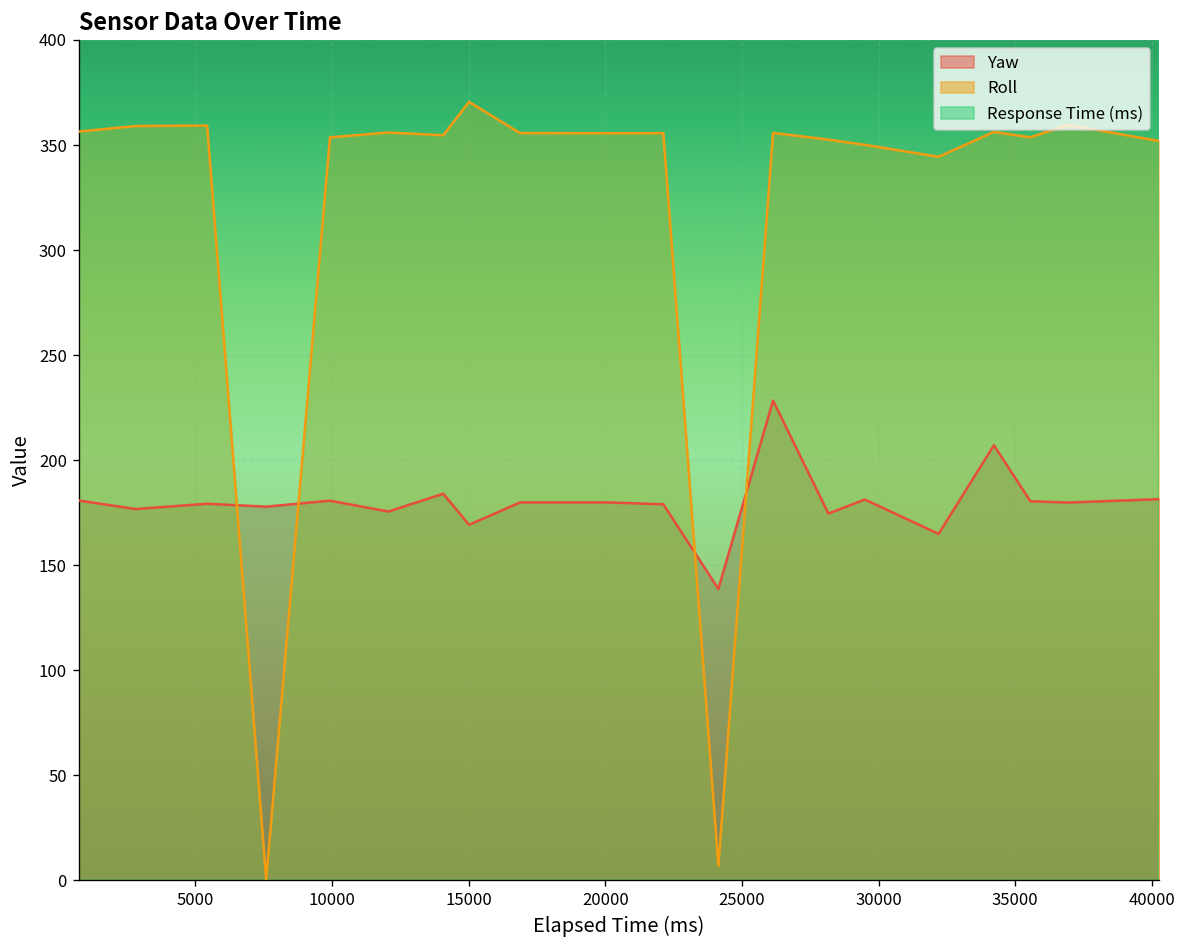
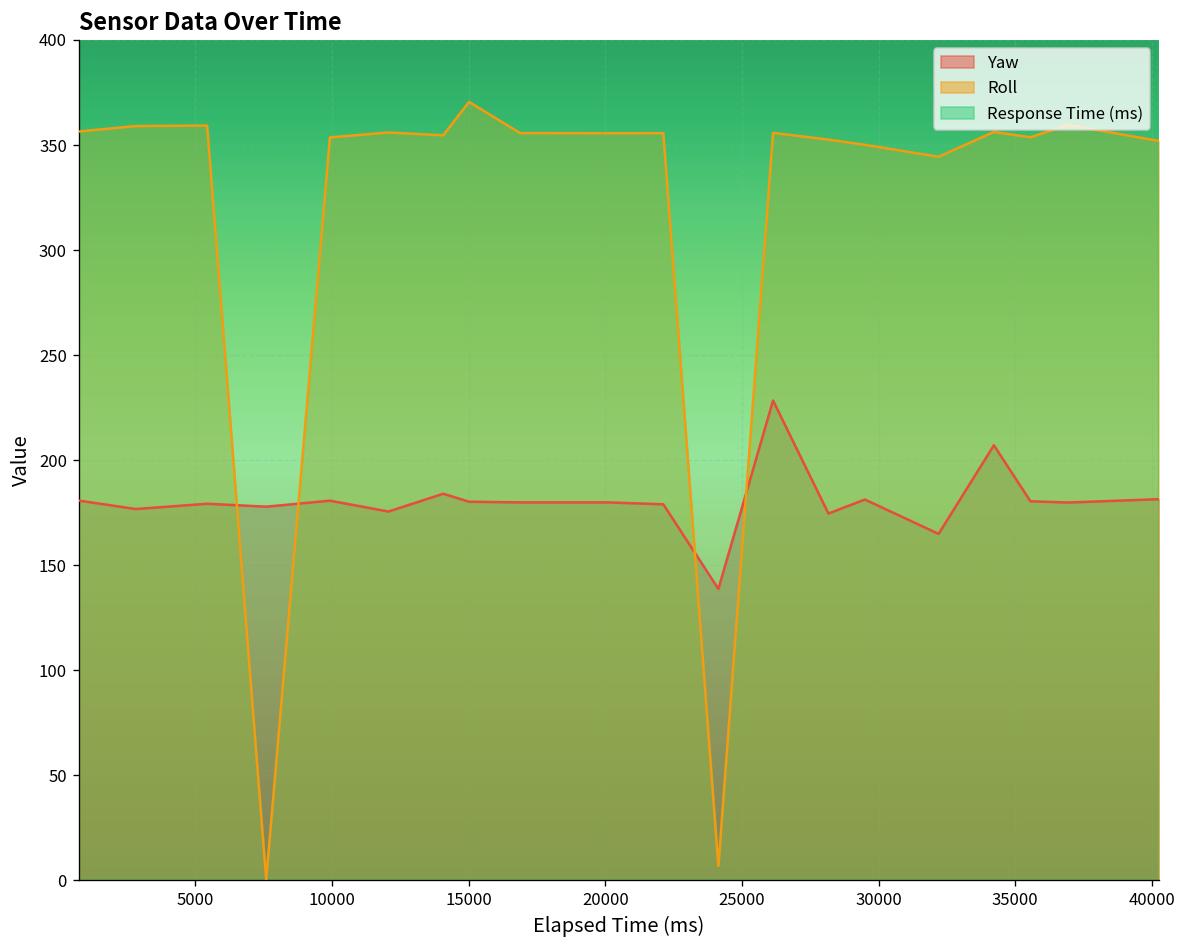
  {
    "Yaw": {
-     "15000": 169
+     "15000": 180
    },
    "Roll": {
      "15000": 371
    }
  }
